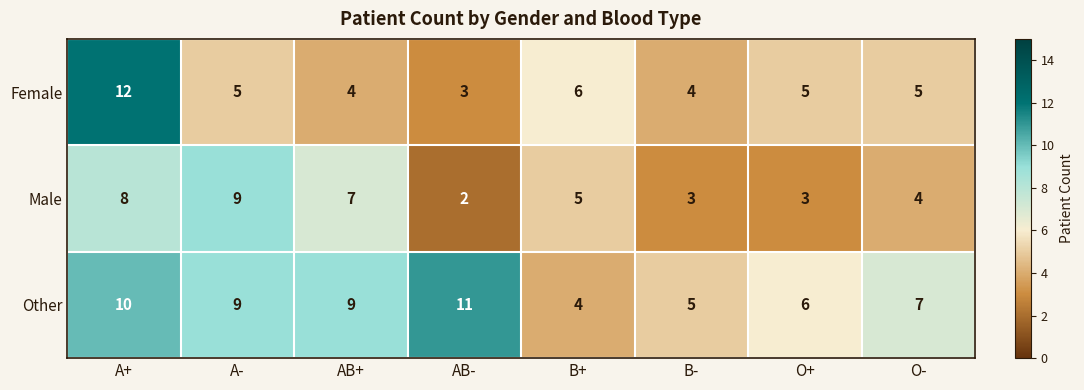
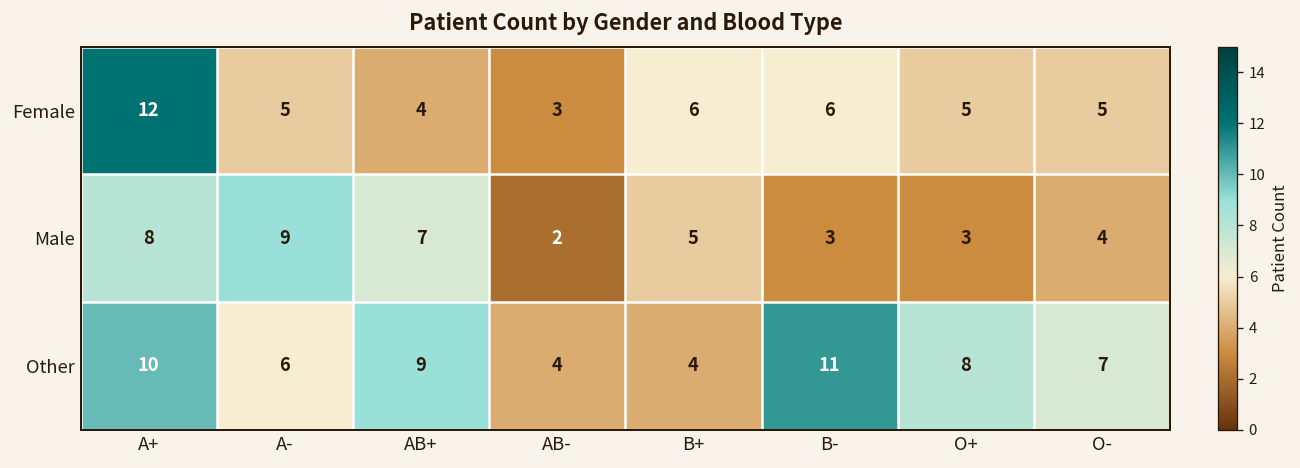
  {
    "Female": {
      "A+": 12,
      "A-": 5,
      "AB+": 4,
      "AB-": 3,
      "B+": 6,
-     "B-": 4,
+     "B-": 6,
      "O+": 5,
      "O-": 5
    },
    "Male": {
      "A+": 8,
      "A-": 9,
      "AB+": 7,
      "AB-": 2,
      "B+": 5,
      "B-": 3,
      "O+": 3,
      "O-": 4
    },
    "Other": {
      "A+": 10,
-     "A-": 9,
+     "A-": 6,
      "AB+": 9,
-     "AB-": 11,
+     "AB-": 4,
      "B+": 4,
-     "B-": 5,
-     "O+": 6,
+     "B-": 11,
+     "O+": 8,
      "O-": 7
    }
  }
